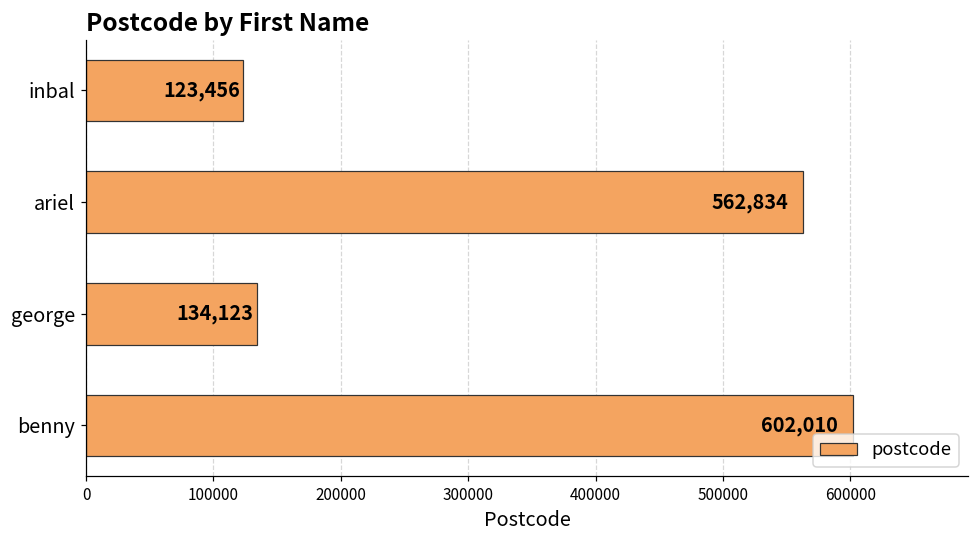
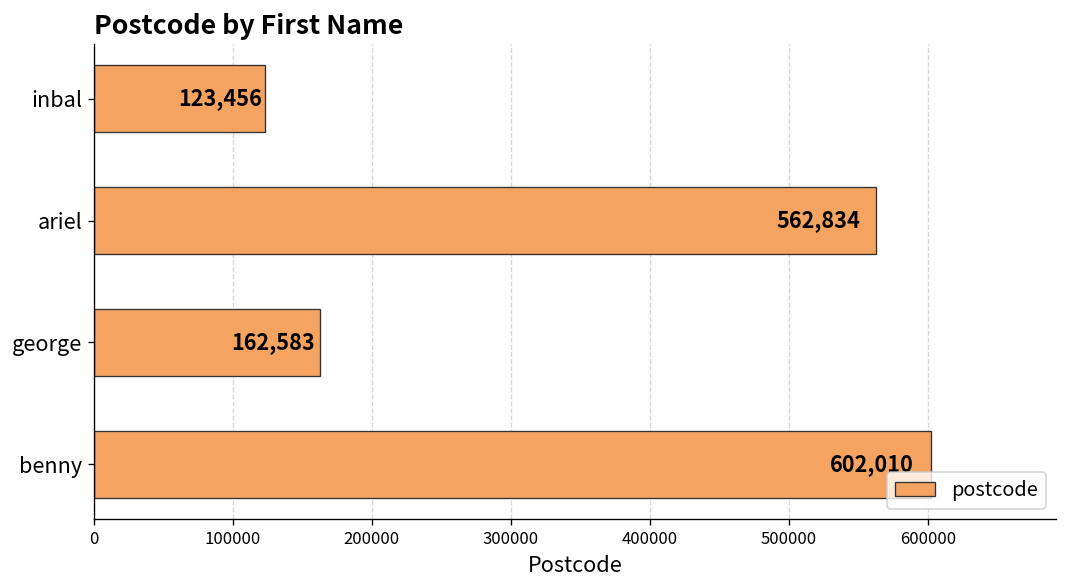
  {
    "inbal": "123,456",
    "ariel": "562,834",
-   "george": "134,123"
+   "george": "162,583"
  }
